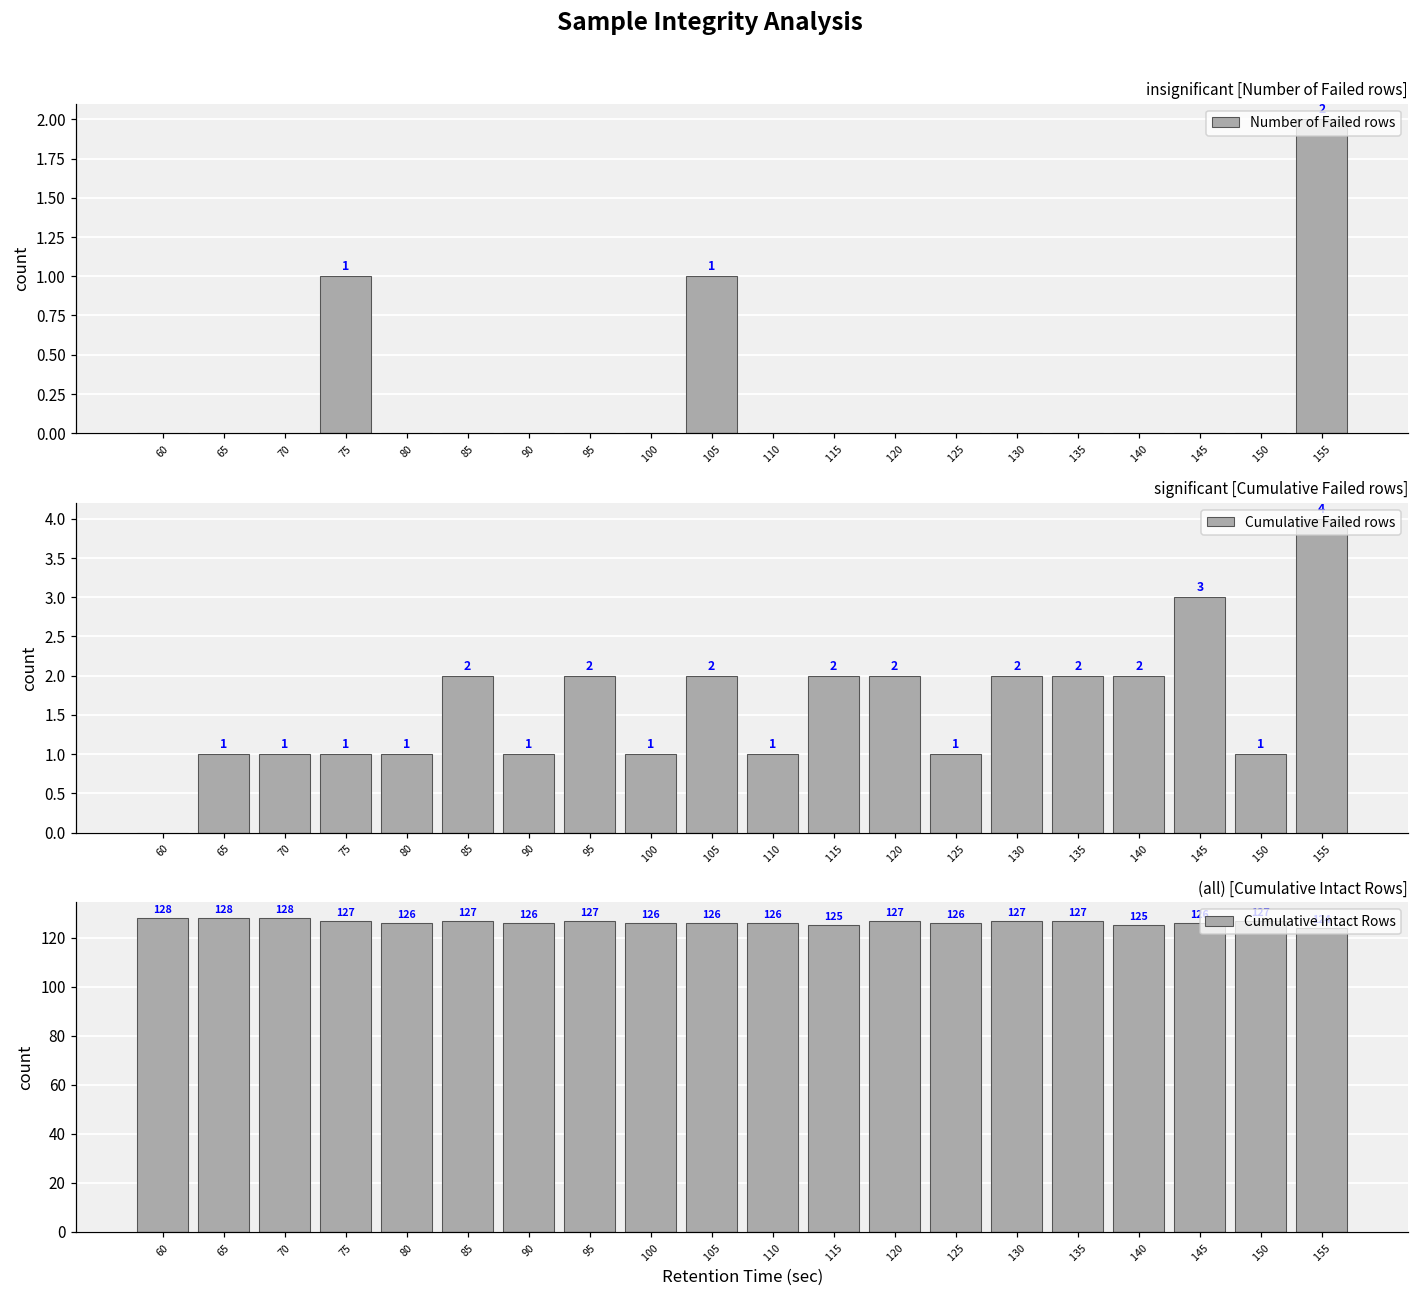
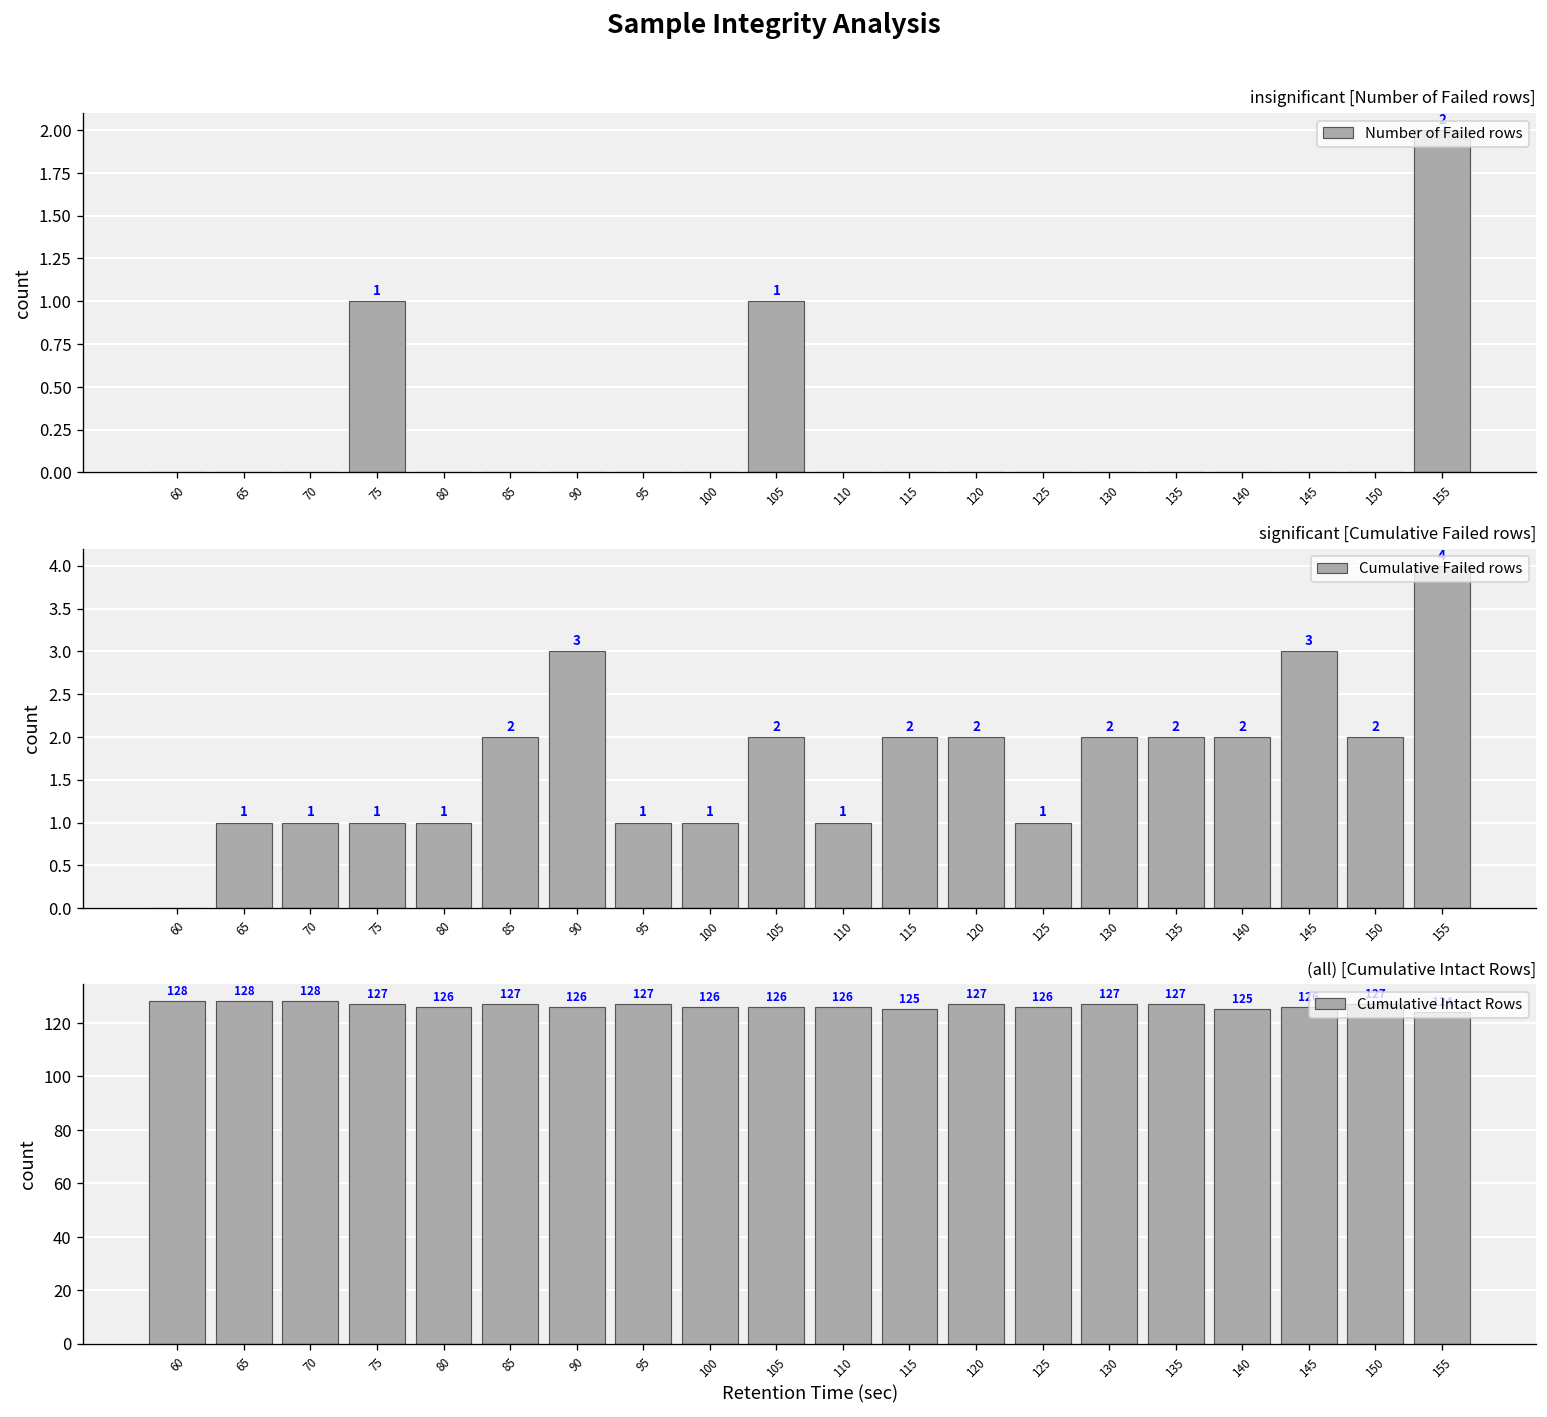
  {
    "insignificant [Number of Failed rows]": {
      "75": 1,
      "105": 1
    },
    "significant [Cumulative Failed rows]": {
      "65": 1,
      "70": 1,
      "75": 1,
      "80": 1,
      "85": 2,
-     "90": 1,
-     "95": 2,
+     "90": 3,
+     "95": 1,
      "100": 1,
      "105": 2,
      "110": 1,
      "115": 2,
      "120": 2,
      "125": 1,
      "130": 2,
      "135": 2,
      "140": 2,
      "145": 3,
-     "150": 1
+     "150": 2
    },
    "(all) [Cumulative Intact Rows]": {
      "60": 128,
      "65": 128,
      "70": 128,
      "75": 127,
      "80": 126,
      "85": 127,
      "90": 126,
      "95": 127,
      "100": 126,
      "105": 126,
      "110": 126,
      "115": 125,
      "120": 127,
      "125": 126,
      "130": 127,
      "135": 127,
      "140": 125
    }
  }
